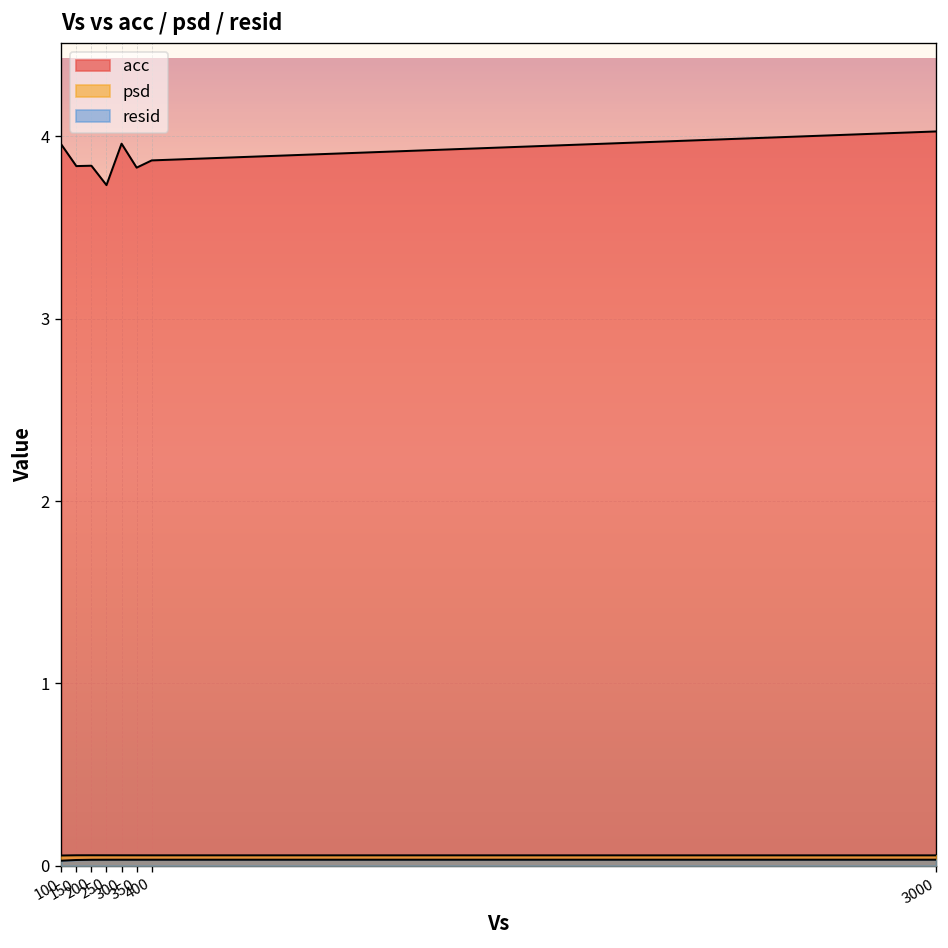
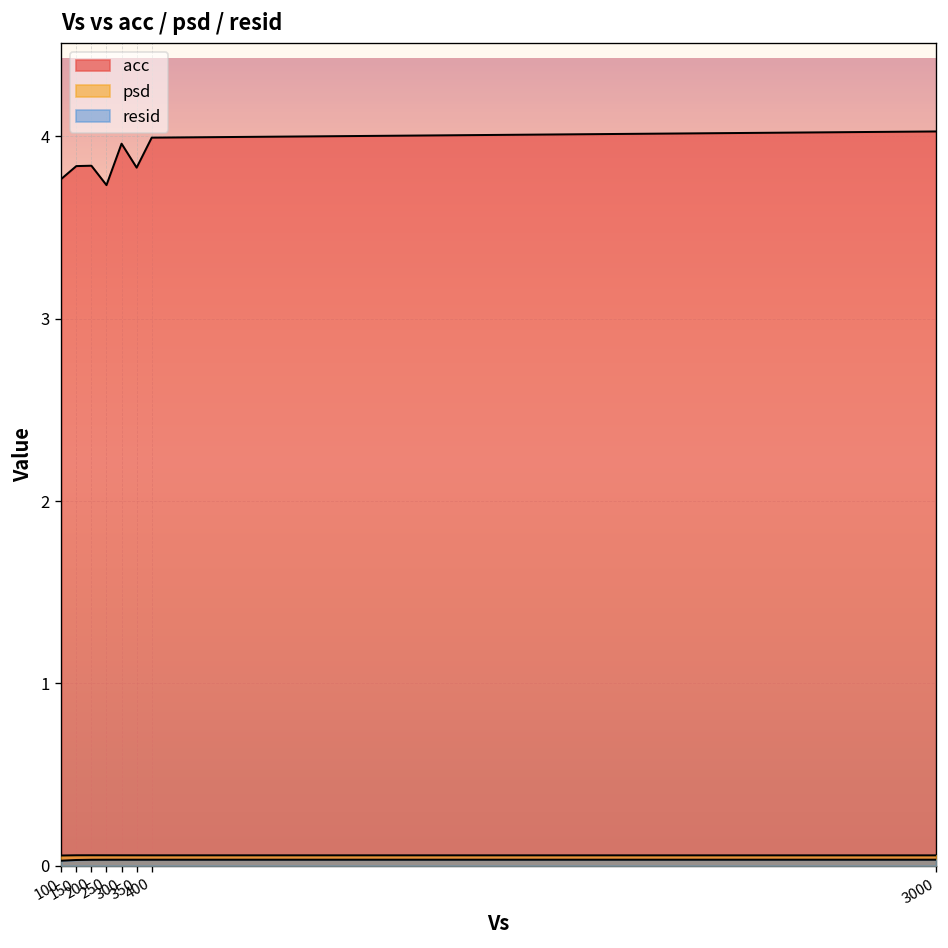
  {
    "acc": {
-     "100": 3.96,
+     "100": 3.77,
      "150": 3.84,
      "200": 3.84,
      "250": 3.73,
      "300": 3.96,
      "350": 3.83,
-     "400": 3.87,
+     "400": 3.99,
      "3000": 4.03
    },
    "psd": {
      "100": 0.06,
      "150": 0.06,
      "200": 0.06,
      "250": 0.06,
      "300": 0.06,
      "350": 0.06,
      "400": 0.06,
      "3000": 0.06
    },
    "resid": {
      "100": 0.03,
      "150": 0.03,
      "200": 0.03,
      "250": 0.03,
      "300": 0.03,
      "350": 0.03,
      "400": 0.03,
      "3000": 0.03
    }
  }
